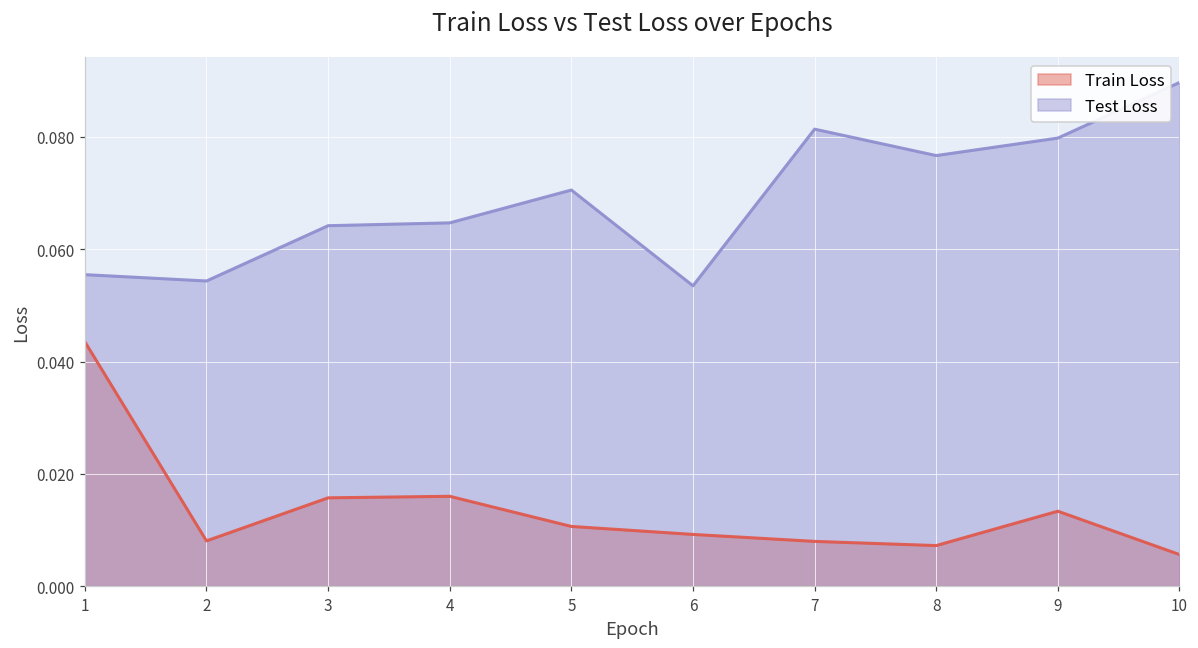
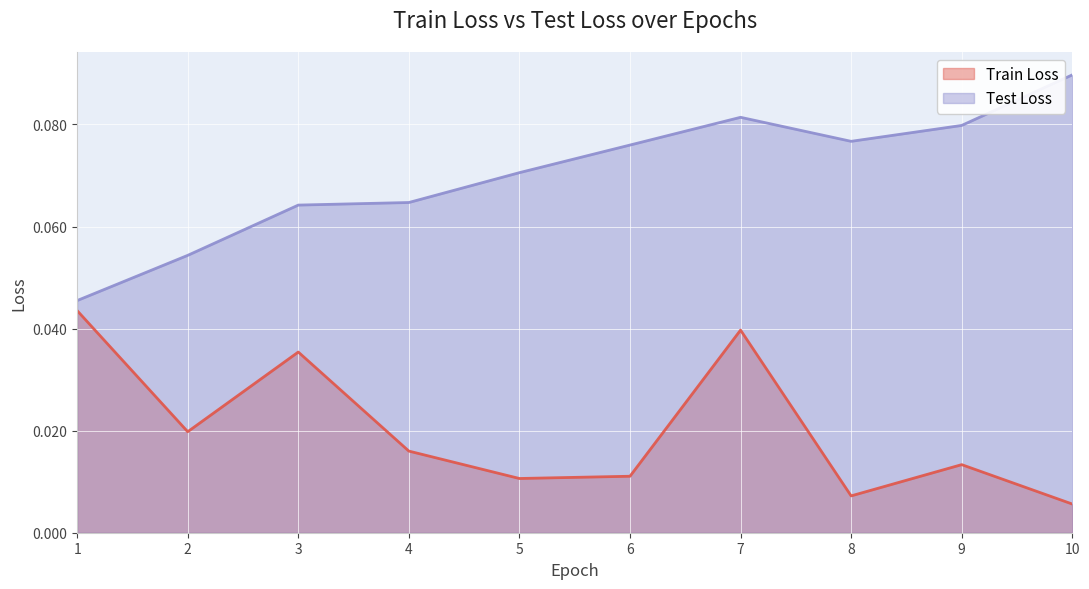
  {
    "Train Loss": {
      "1": 0.044,
-     "2": 0.008,
-     "3": 0.016,
+     "2": 0.020,
+     "3": 0.035,
      "4": 0.016,
      "5": 0.011,
-     "6": 0.009,
-     "7": 0.008,
+     "6": 0.011,
+     "7": 0.040,
      "8": 0.007,
      "9": 0.013,
      "10": 0.006
    },
    "Test Loss": {
-     "1": 0.055,
+     "1": 0.045,
      "2": 0.054,
      "3": 0.064,
      "4": 0.065,
      "5": 0.071,
-     "6": 0.053,
+     "6": 0.076,
      "7": 0.081,
      "8": 0.077,
      "9": 0.080,
      "10": 0.090
    }
  }
